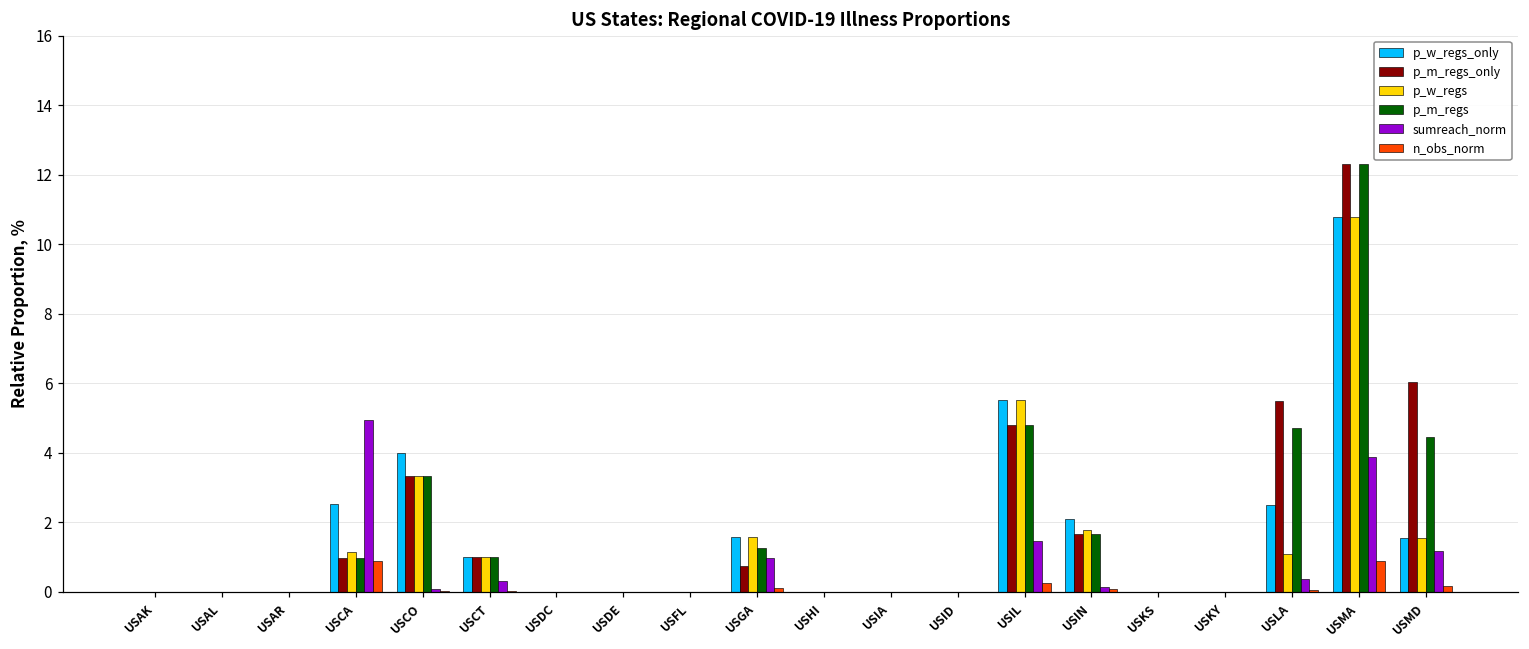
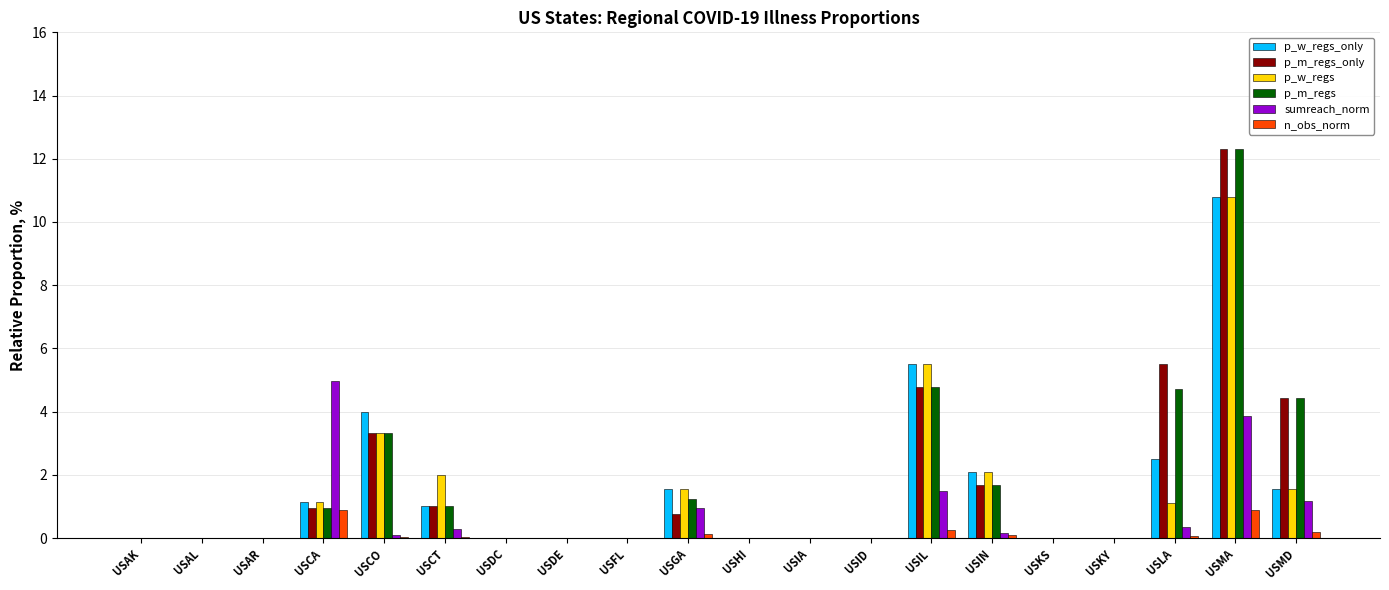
  {
    "p_w_regs_only": {
      "USAK": 0.0,
      "USAL": 0.0,
      "USAR": 0.0,
-     "USCA": 2.5,
+     "USCA": 1.2,
      "USCO": 4.0,
      "USCT": 1.0,
      "USDC": 0.0,
      "USDE": 0.0,
      "USFL": 0.0,
      "USGA": 1.6,
      "USHI": 0.0,
      "USIA": 0.0,
      "USID": 0.0,
      "USIL": 5.5,
      "USIN": 2.1,
      "USKS": 0.0,
      "USKY": 0.0,
      "USLA": 2.5,
      "USMA": 10.8,
      "USMD": 1.5
    },
    "p_m_regs_only": {
      "USAK": 0.0,
      "USAL": 0.0,
      "USAR": 0.0,
      "USCA": 1.0,
      "USCO": 3.3,
      "USCT": 1.0,
      "USDC": 0.0,
      "USDE": 0.0,
      "USFL": 0.0,
      "USGA": 0.8,
      "USHI": 0.0,
      "USIA": 0.0,
      "USID": 0.0,
      "USIL": 4.8,
      "USIN": 1.7,
      "USKS": 0.0,
      "USKY": 0.0,
      "USLA": 5.5,
      "USMA": 12.3,
-     "USMD": 6.0
+     "USMD": 4.4
    },
    "p_w_regs": {
      "USAK": 0.0,
      "USAL": 0.0,
      "USAR": 0.0,
      "USCA": 1.2,
      "USCO": 3.3,
-     "USCT": 1.0,
+     "USCT": 2.0,
      "USDC": 0.0,
      "USDE": 0.0,
      "USFL": 0.0,
      "USGA": 1.6,
      "USHI": 0.0,
      "USIA": 0.0,
      "USID": 0.0,
      "USIL": 5.5,
-     "USIN": 1.8,
+     "USIN": 2.1,
      "USKS": 0.0,
      "USKY": 0.0,
      "USLA": 1.1,
      "USMA": 10.8,
      "USMD": 1.5
    },
    "p_m_regs": {
      "USAK": 0.0,
      "USAL": 0.0,
      "USAR": 0.0,
      "USCA": 1.0,
      "USCO": 3.3,
      "USCT": 1.0,
      "USDC": 0.0,
      "USDE": 0.0,
      "USFL": 0.0,
      "USGA": 1.3,
      "USHI": 0.0,
      "USIA": 0.0,
      "USID": 0.0,
      "USIL": 4.8,
      "USIN": 1.7,
      "USKS": 0.0,
      "USKY": 0.0,
      "USLA": 4.7,
      "USMA": 12.3,
      "USMD": 4.4
    }
  }
